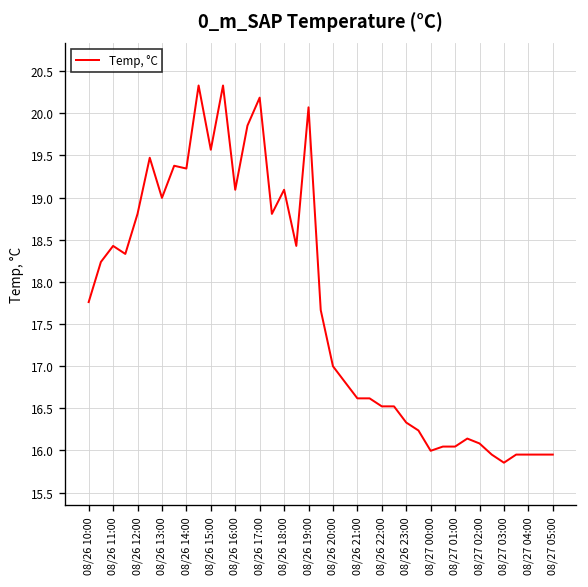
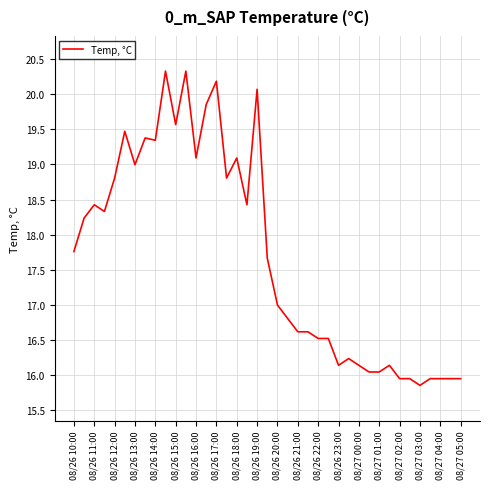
  {
    "08/26 10:00": 17.8,
    "08/26 11:00": 18.4,
    "08/26 12:00": 18.8,
    "08/26 13:00": 19.0,
    "08/26 14:00": 19.3,
    "08/26 15:00": 19.6,
    "08/26 16:00": 19.1,
    "08/26 17:00": 20.2,
    "08/26 18:00": 19.1,
    "08/26 19:00": 20.1,
    "08/26 20:00": 17.0,
    "08/26 21:00": 16.6,
    "08/26 22:00": 16.5,
-   "08/26 23:00": 16.3,
-   "08/27 00:00": 16.0,
+   "08/26 23:00": 16.1,
+   "08/27 00:00": 16.1,
    "08/27 01:00": 16.0,
-   "08/27 02:00": 16.1,
+   "08/27 02:00": 16.0,
    "08/27 03:00": 15.9,
    "08/27 04:00": 16.0,
    "08/27 05:00": 16.0
  }
